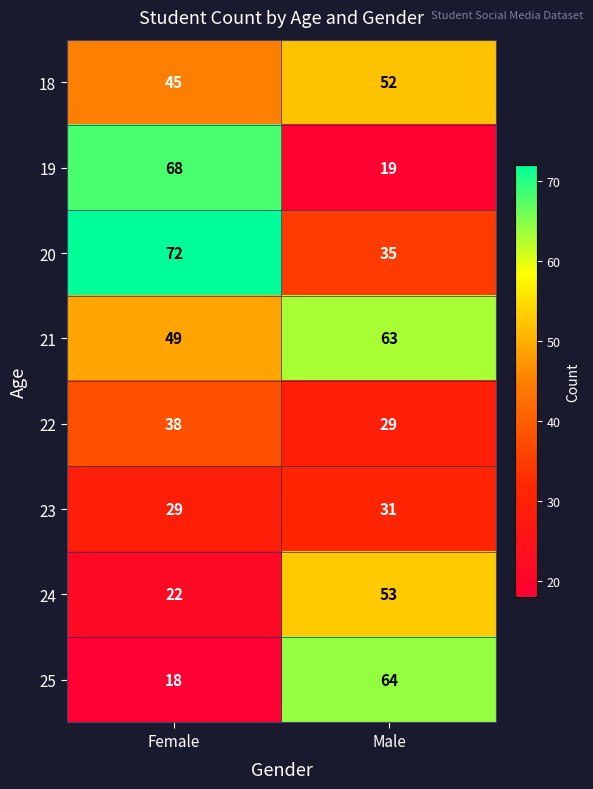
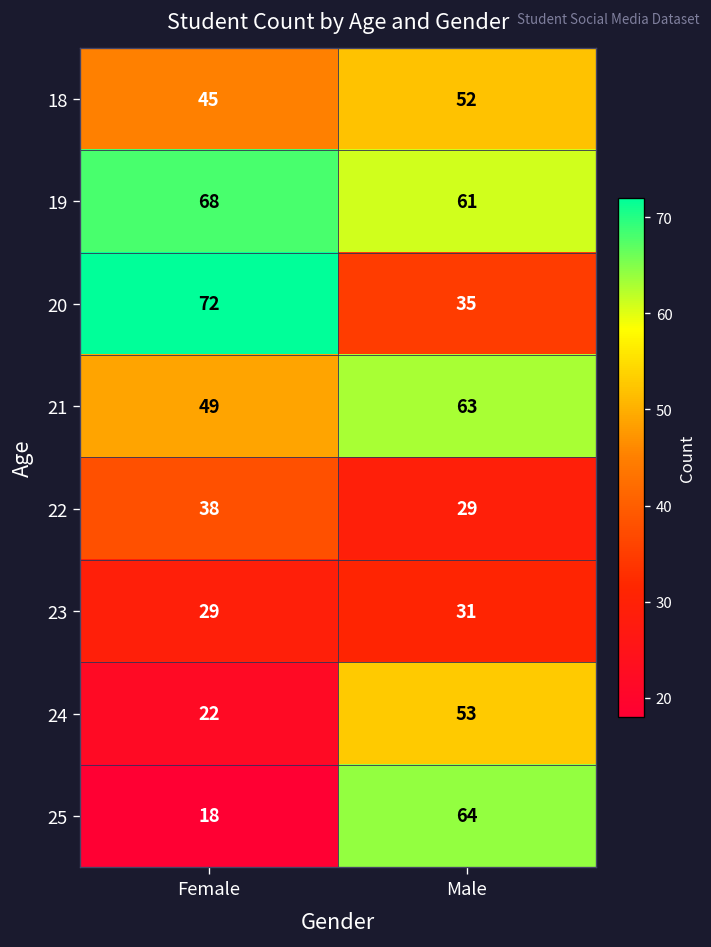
  {
    "18": {
      "Female": 45,
      "Male": 52
    },
    "19": {
      "Female": 68,
-     "Male": 19
+     "Male": 61
    },
    "20": {
      "Female": 72,
      "Male": 35
    },
    "21": {
      "Female": 49,
      "Male": 63
    },
    "22": {
      "Female": 38,
      "Male": 29
    },
    "23": {
      "Female": 29,
      "Male": 31
    },
    "24": {
      "Female": 22,
      "Male": 53
    },
    "25": {
      "Female": 18,
      "Male": 64
    }
  }
